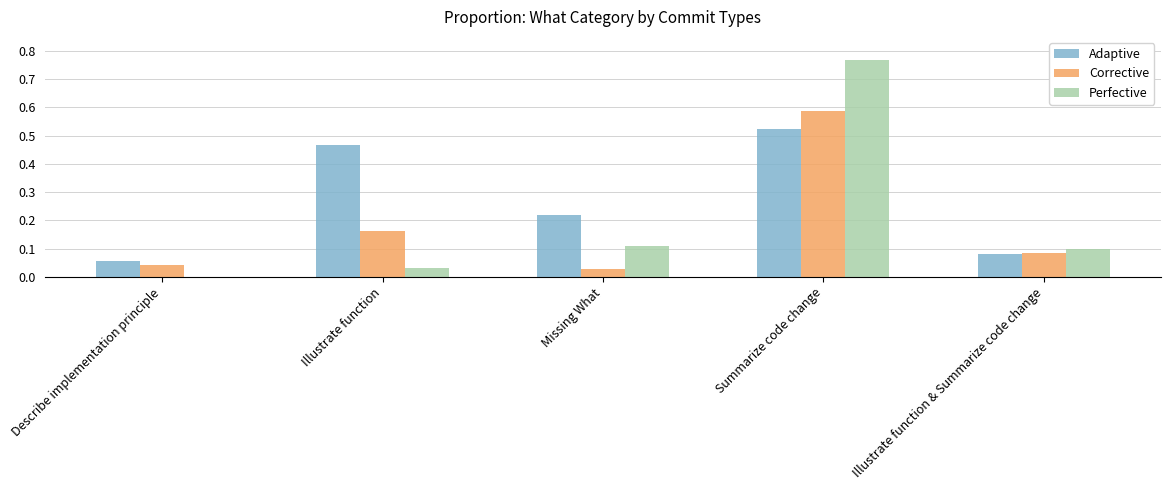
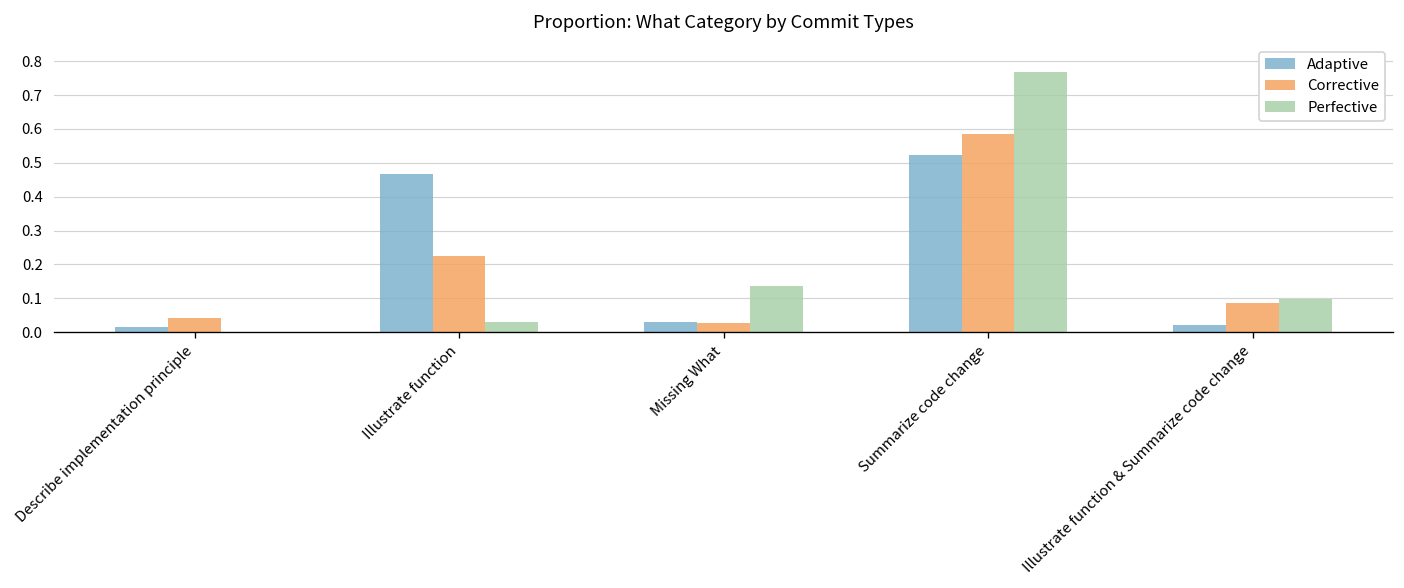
  {
    "Adaptive": {
-     "Describe implementation principle": 0.06,
+     "Describe implementation principle": 0.02,
      "Illustrate function": 0.47,
-     "Missing What": 0.22,
+     "Missing What": 0.03,
      "Summarize code change": 0.52,
-     "Illustrate function & Summarize code change": 0.08
+     "Illustrate function & Summarize code change": 0.02
    },
    "Corrective": {
      "Describe implementation principle": 0.04,
-     "Illustrate function": 0.16,
+     "Illustrate function": 0.22,
      "Missing What": 0.03,
      "Summarize code change": 0.59,
      "Illustrate function & Summarize code change": 0.09
    },
    "Perfective": {
      "Describe implementation principle": 0.00,
      "Illustrate function": 0.03,
-     "Missing What": 0.11,
+     "Missing What": 0.14,
      "Summarize code change": 0.77,
      "Illustrate function & Summarize code change": 0.10
    }
  }
